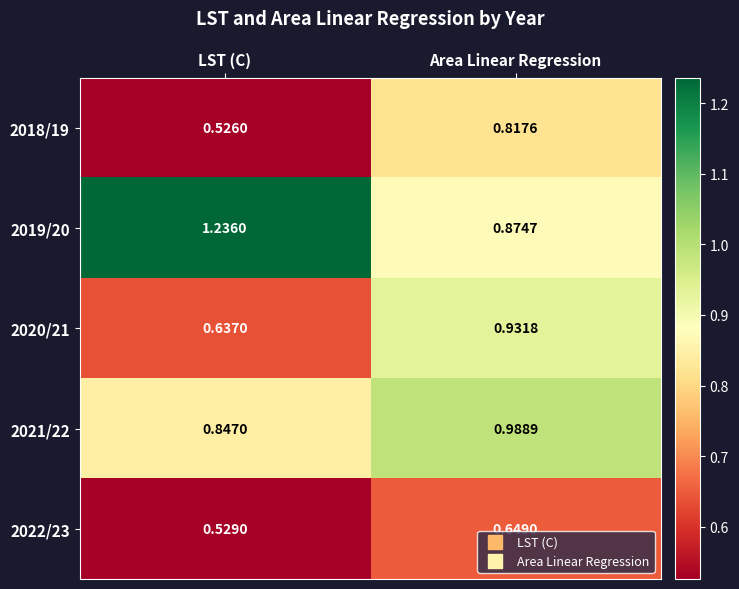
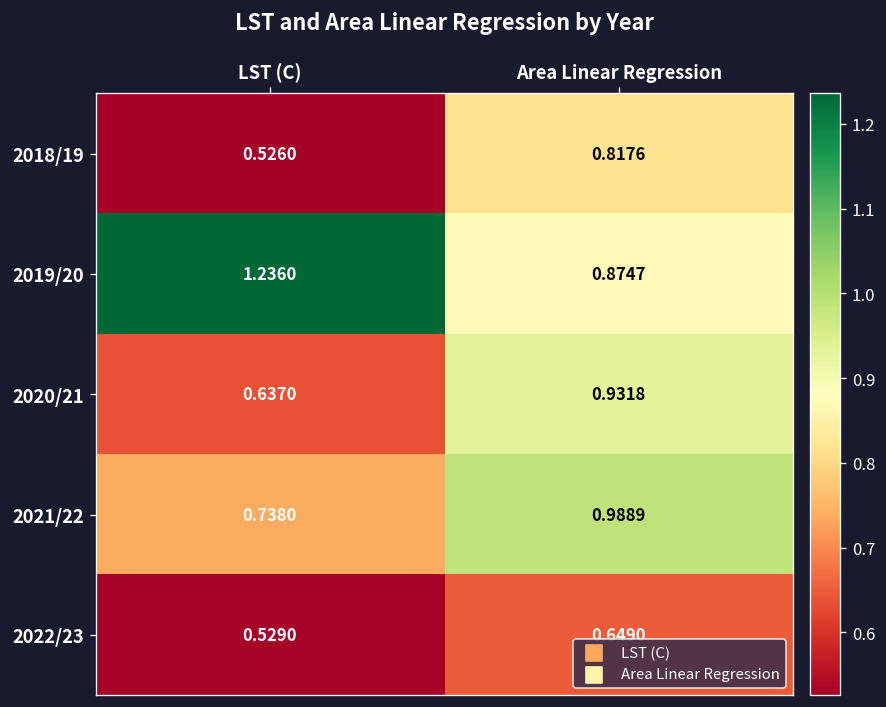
  {
    "2018/19": {
      "LST (C)": 0.5260,
      "Area Linear Regression": 0.8176
    },
    "2019/20": {
      "LST (C)": 1.2360,
      "Area Linear Regression": 0.8747
    },
    "2020/21": {
      "LST (C)": 0.6370,
      "Area Linear Regression": 0.9318
    },
    "2021/22": {
-     "LST (C)": 0.8470,
+     "LST (C)": 0.7380,
      "Area Linear Regression": 0.9889
    },
    "2022/23": {
      "LST (C)": 0.5290
    }
  }
